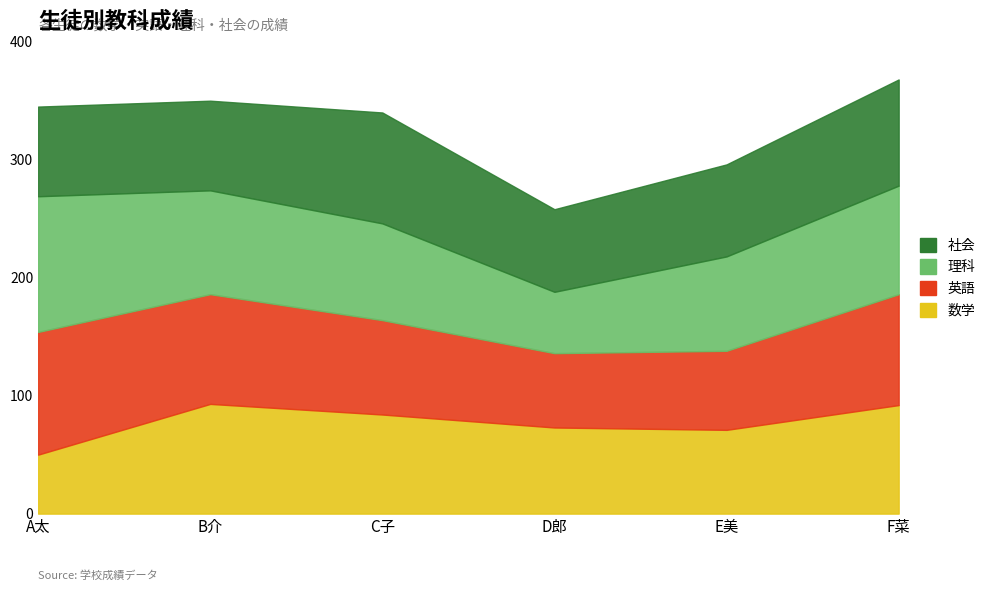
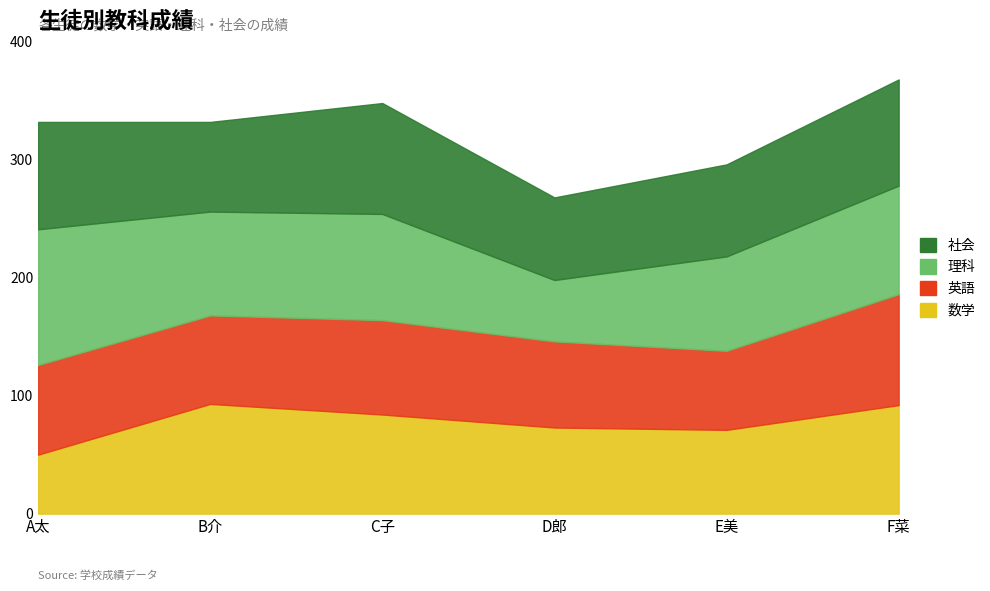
  {
    "数学": {
      "A太": 50,
      "B介": 93,
      "C子": 84,
      "D郎": 73,
      "E美": 71,
      "F菜": 92
    },
    "英語": {
-     "A太": 104,
-     "B介": 93,
+     "A太": 76,
+     "B介": 75,
      "C子": 80,
-     "D郎": 63,
+     "D郎": 73,
      "E美": 67,
      "F菜": 94
    },
    "理科": {
      "A太": 115,
      "B介": 88,
-     "C子": 82,
+     "C子": 90,
      "D郎": 52,
      "E美": 80,
      "F菜": 92
    },
    "社会": {
-     "A太": 76,
+     "A太": 91,
      "B介": 76,
      "C子": 94,
      "D郎": 70,
      "E美": 78,
      "F菜": 90
    }
  }
